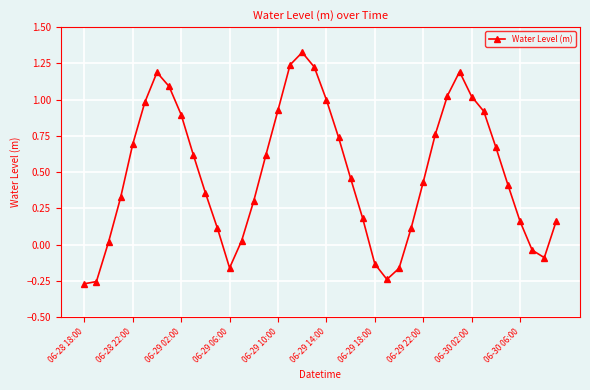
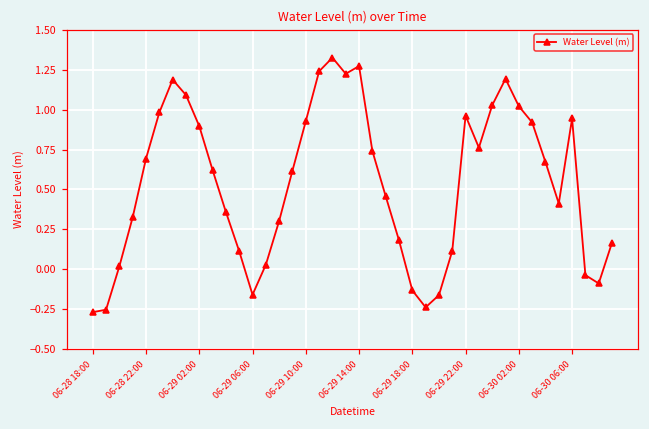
  {
    "06-28 18:00": -0.27,
    "06-28 22:00": 0.69,
    "06-29 02:00": 0.90,
    "06-29 06:00": -0.16,
    "06-29 10:00": 0.93,
-   "06-29 14:00": 1.00,
+   "06-29 14:00": 1.27,
    "06-29 18:00": -0.13,
-   "06-29 22:00": 0.43,
+   "06-29 22:00": 0.96,
    "06-30 02:00": 1.02,
-   "06-30 06:00": 0.16
+   "06-30 06:00": 0.94
  }
